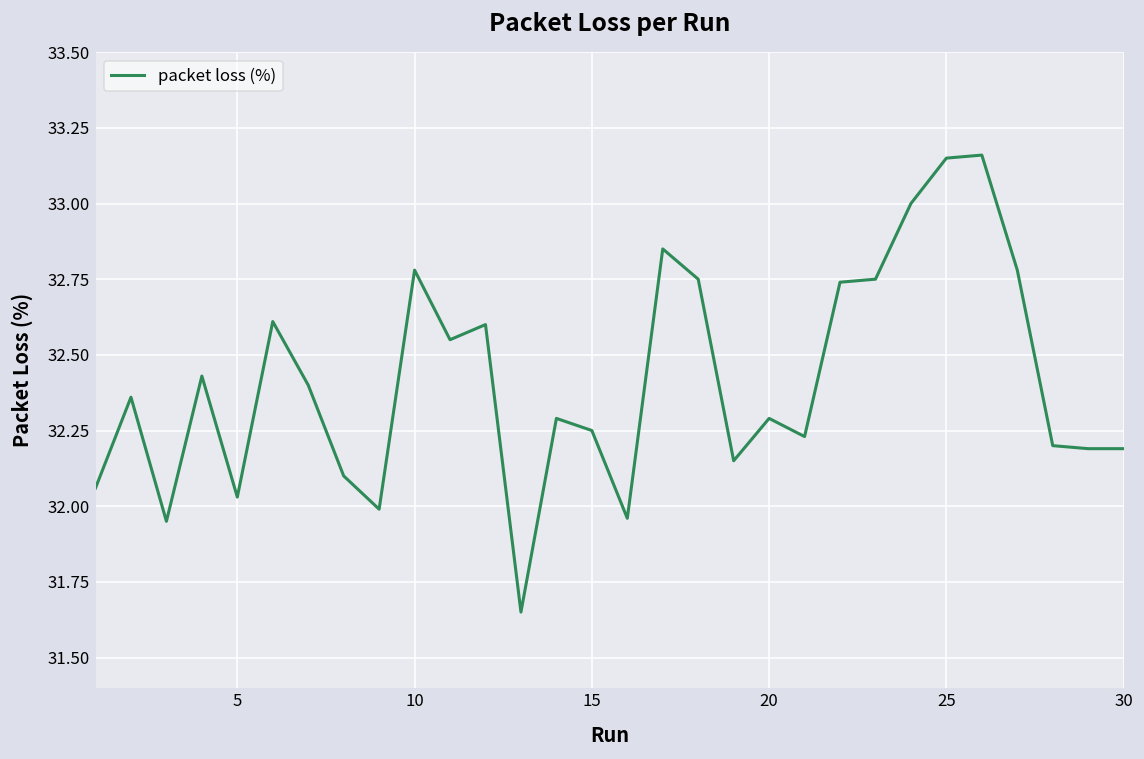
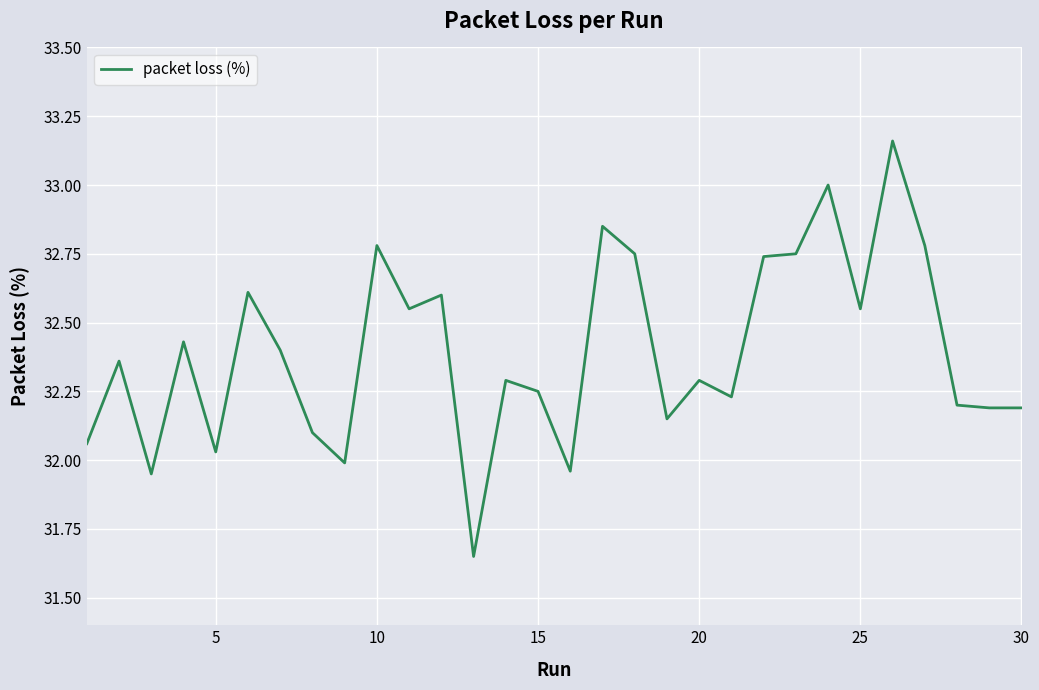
  {
    "5": 32.03,
    "10": 32.78,
    "15": 32.25,
    "20": 32.29,
-   "25": 33.15,
+   "25": 32.55,
    "30": 32.19
  }
